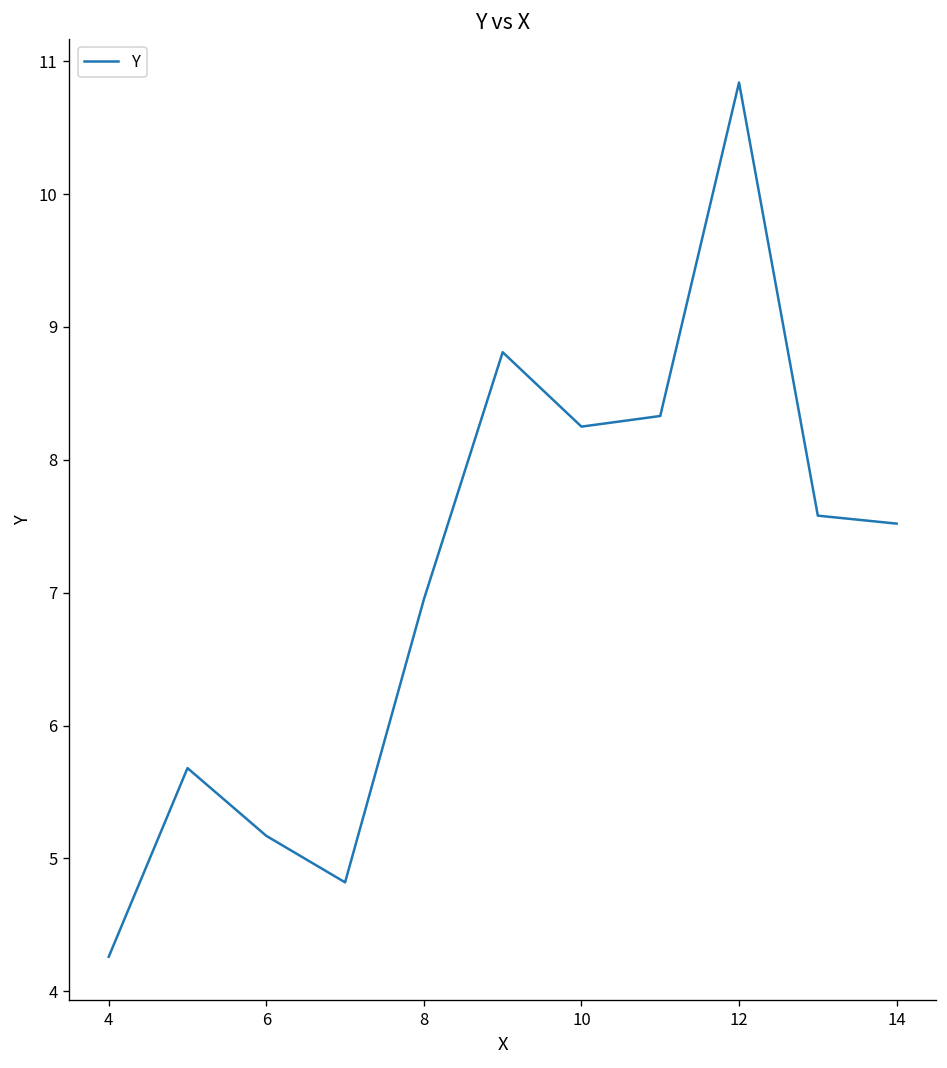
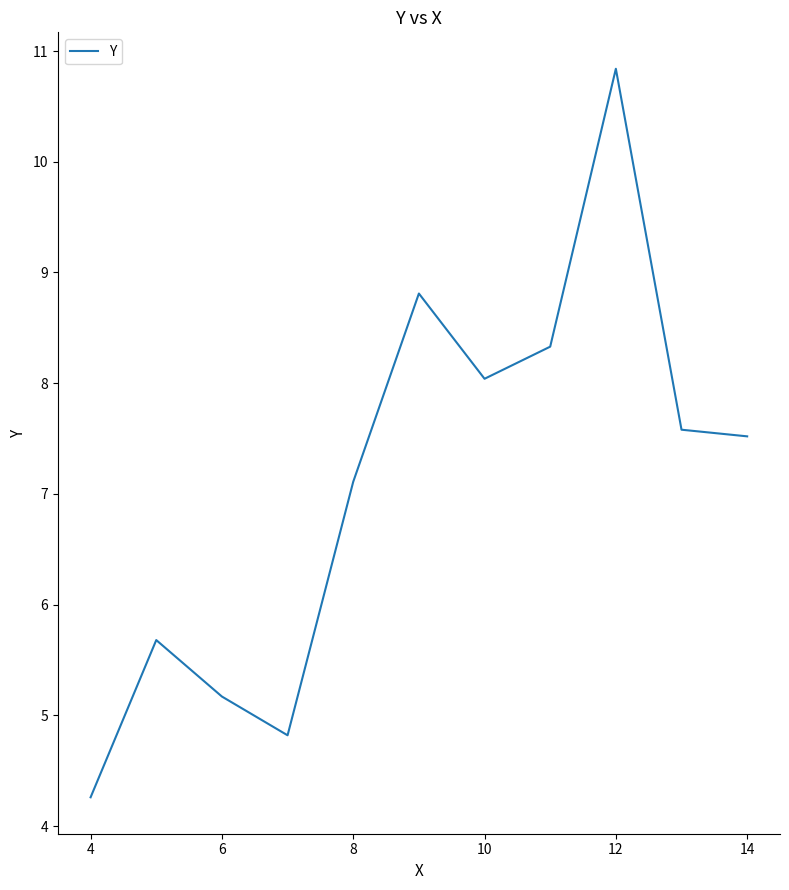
  {
    "4": 4.26,
    "6": 5.17,
-   "8": 6.95,
-   "10": 8.25,
+   "8": 7.11,
+   "10": 8.04,
    "12": 10.84,
    "14": 7.52
  }
